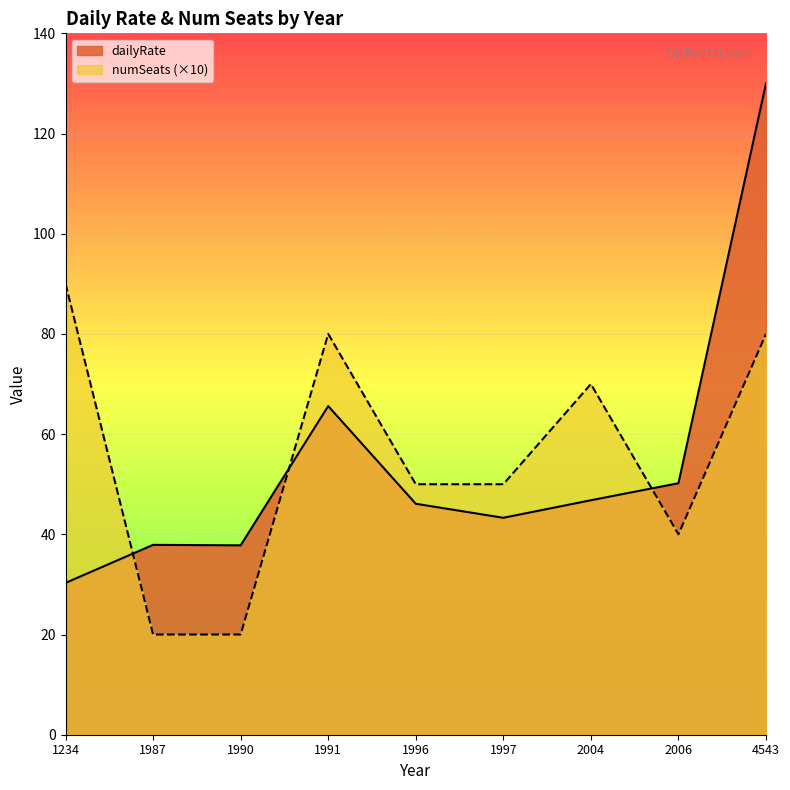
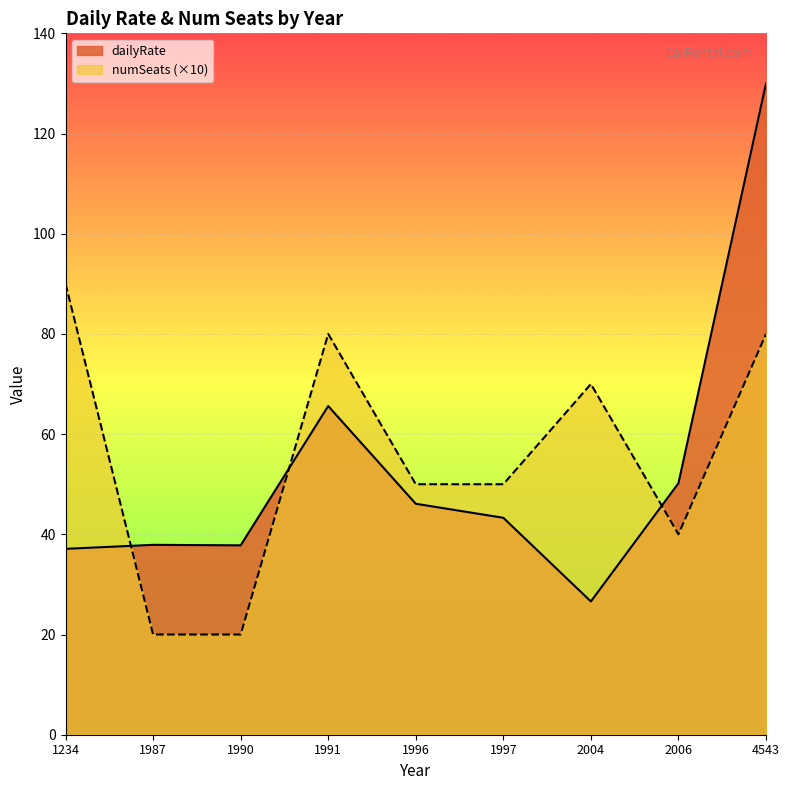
  {
    "dailyRate": {
-     "1234": 30,
+     "1234": 37,
      "1987": 38,
      "1990": 38,
      "1991": 66,
      "1996": 46,
      "1997": 43,
-     "2004": 47,
+     "2004": 27,
      "2006": 50,
      "4543": 130
    },
    "numSeats (×10)": {
      "1234": 90,
      "1987": 20,
      "1990": 20,
      "1991": 80,
      "1996": 50,
      "1997": 50,
      "2004": 70,
      "2006": 40,
      "4543": 80
    }
  }
